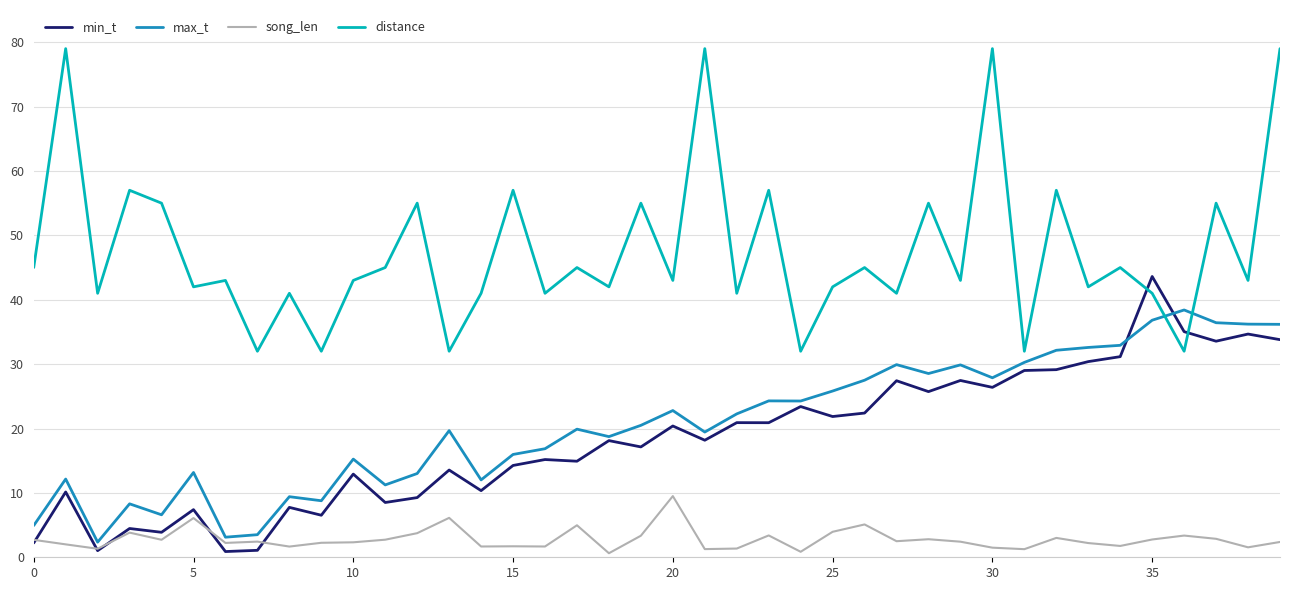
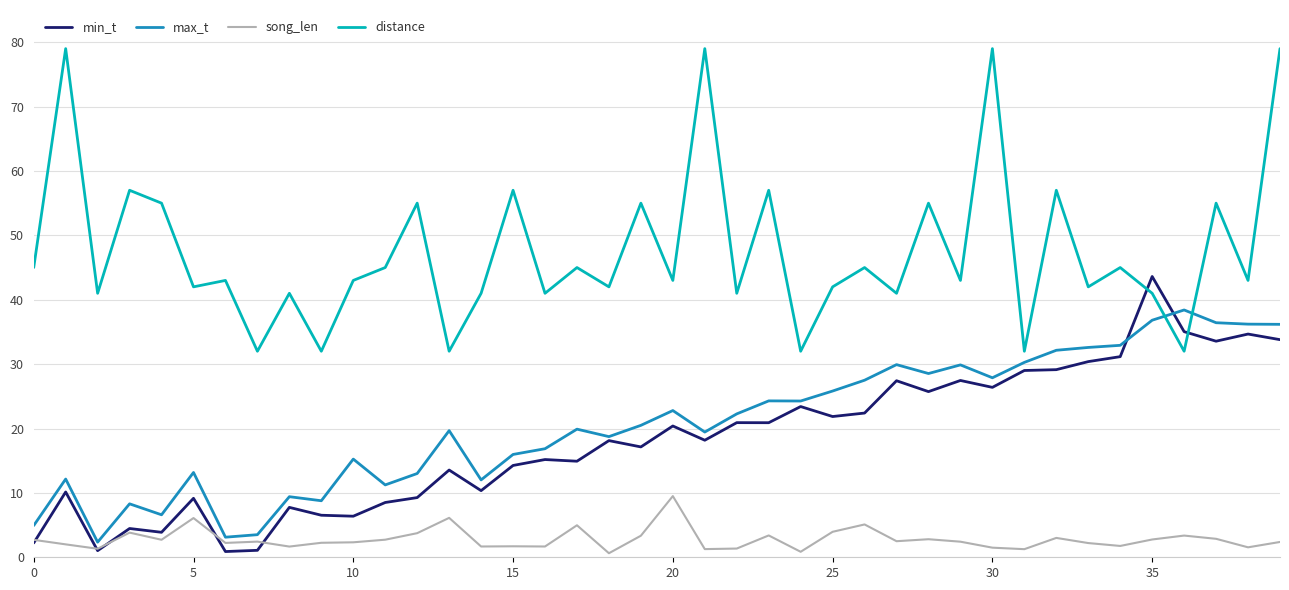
  {
    "min_t": {
      "0": 2,
-     "5": 7,
-     "10": 13,
+     "5": 9,
+     "10": 6,
      "15": 14,
      "20": 20,
      "25": 22,
      "30": 26,
      "35": 44
    },
    "song_len": {
      "0": 3,
      "5": 6,
      "10": 2,
      "15": 2,
      "20": 10,
      "25": 4,
      "30": 1,
      "35": 3
    }
  }
